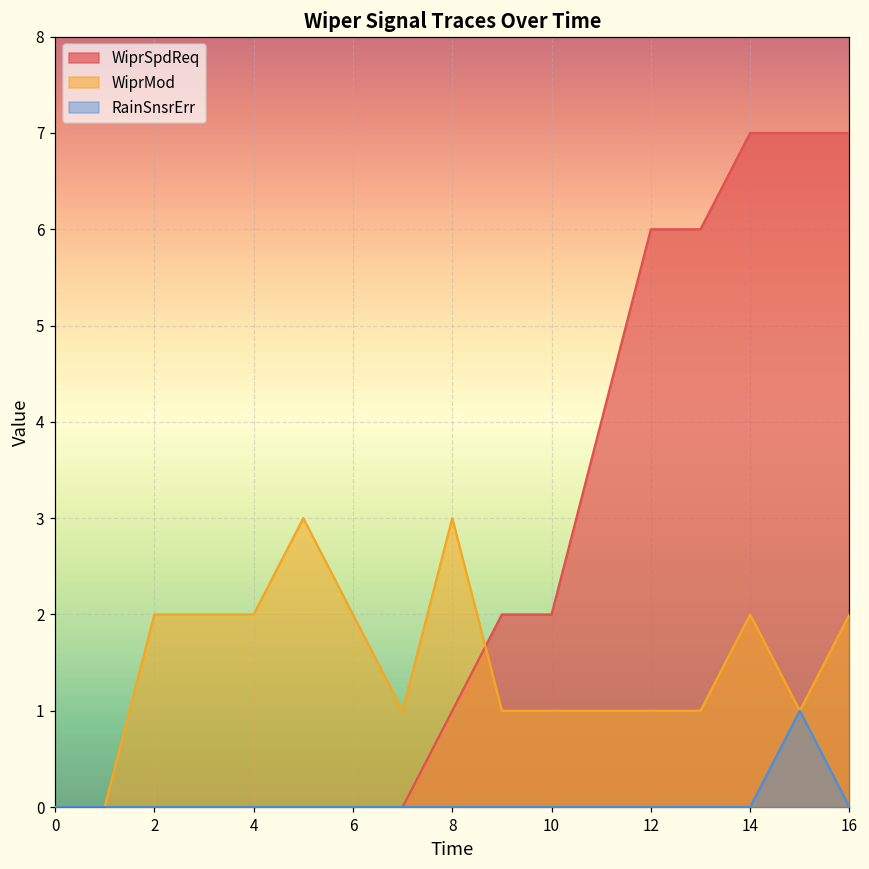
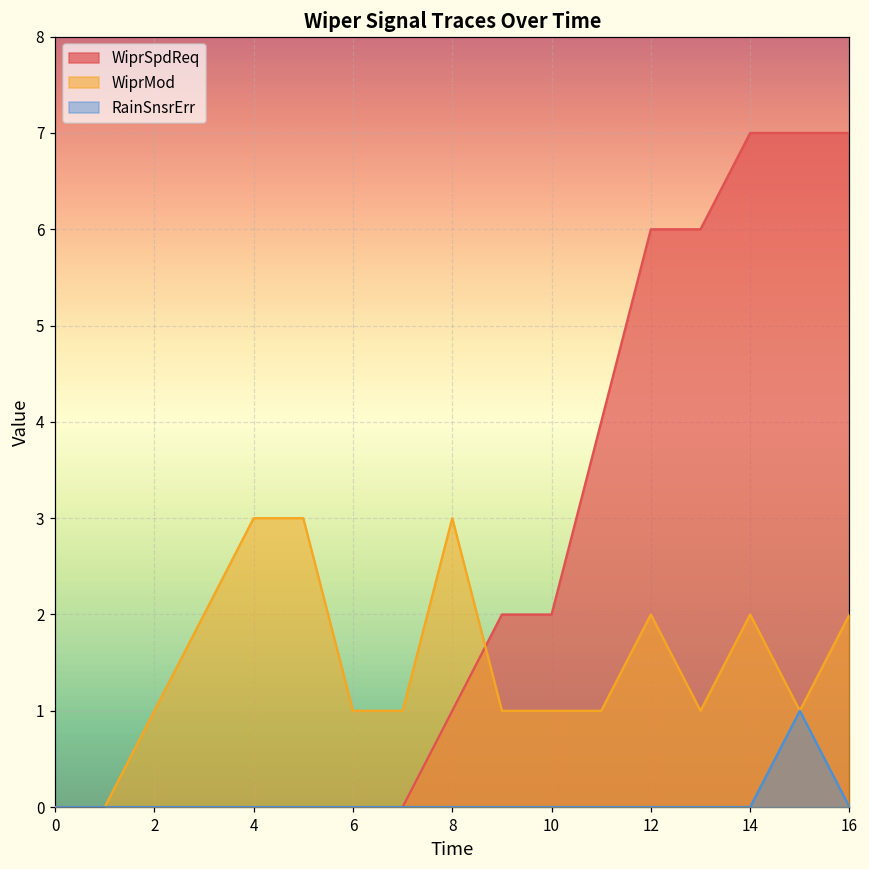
  {
    "WiprSpdReq": {
      "8": 1,
      "10": 2,
      "12": 6,
      "14": 7,
      "16": 7
    },
    "WiprMod": {
-     "2": 2,
-     "4": 2,
-     "6": 2,
+     "2": 1,
+     "4": 3,
+     "6": 1,
      "8": 3,
      "10": 1,
-     "12": 1,
+     "12": 2,
      "14": 2,
      "16": 2
    },
    "RainSnsrErr": {
      "8": 0,
      "10": 0,
      "12": 0,
      "14": 0,
      "16": 0
    }
  }
